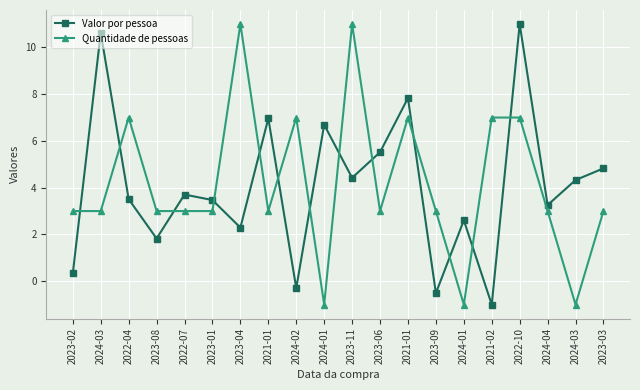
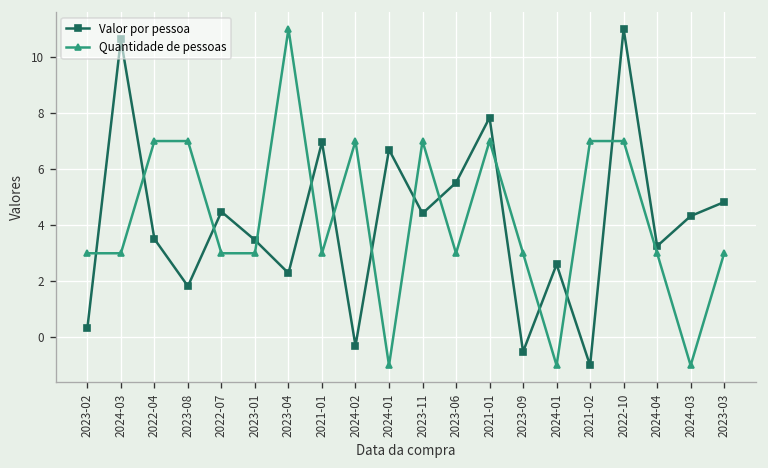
  {
    "Valor por pessoa": {
      "2023-02": 0.3,
      "2022-04": 3.5,
      "2023-08": 1.8,
-     "2022-07": 3.7,
+     "2022-07": 4.5,
      "2023-01": 3.5,
      "2023-04": 2.3,
      "2024-02": -0.3,
      "2023-11": 4.4,
      "2023-06": 5.5,
      "2023-09": -0.5,
      "2021-02": -1.0,
      "2022-10": 11.0,
      "2024-04": 3.3,
      "2023-03": 4.8
    },
    "Quantidade de pessoas": {
      "2023-02": 3.0,
      "2022-04": 7.0,
-     "2023-08": 3.0,
+     "2023-08": 7.0,
      "2022-07": 3.0,
      "2023-01": 3.0,
      "2023-04": 11.0,
      "2024-02": 7.0,
-     "2023-11": 11.0,
+     "2023-11": 7.0,
      "2023-06": 3.0,
      "2023-09": 3.0,
      "2021-02": 7.0,
      "2022-10": 7.0,
      "2024-04": 3.0,
      "2023-03": 3.0
    }
  }
